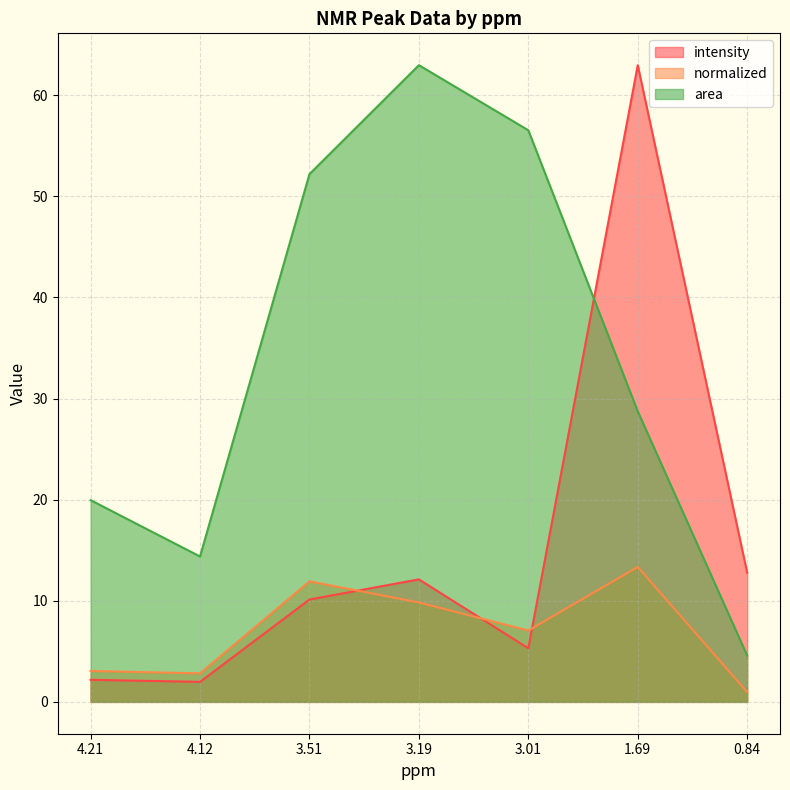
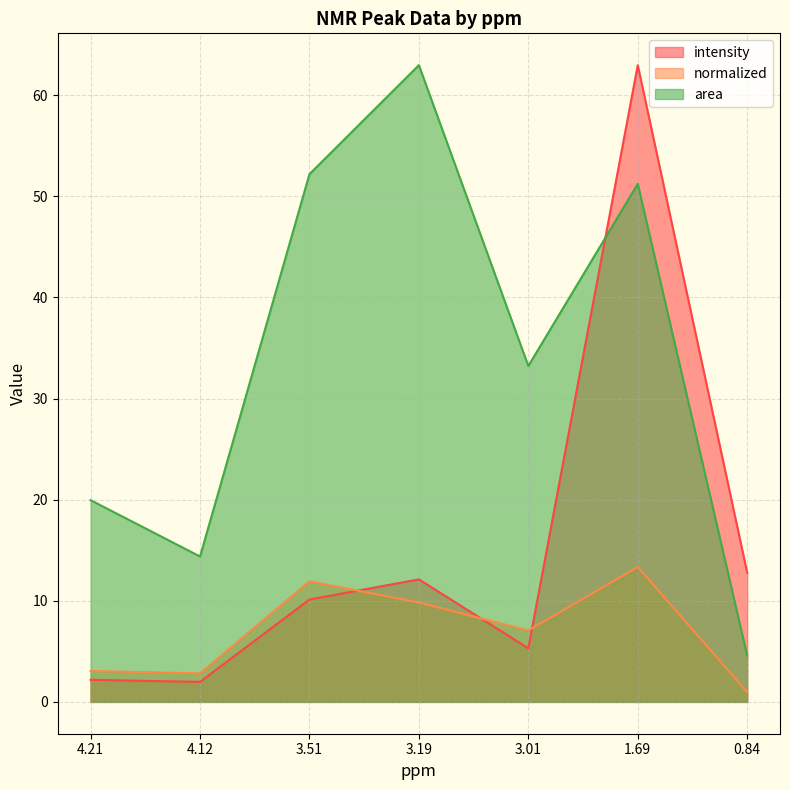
  {
    "area": {
      "4.21": 19.9,
      "4.12": 14.4,
      "3.51": 52.2,
      "3.19": 63.0,
-     "3.01": 56.5,
-     "1.69": 28.7,
+     "3.01": 33.2,
+     "1.69": 51.2,
      "0.84": 4.6
    }
  }
